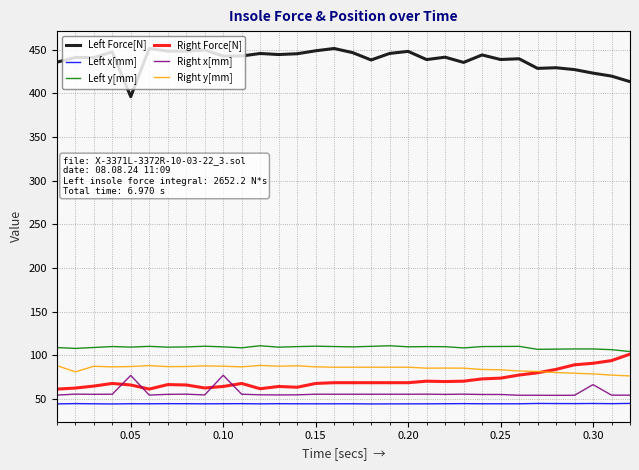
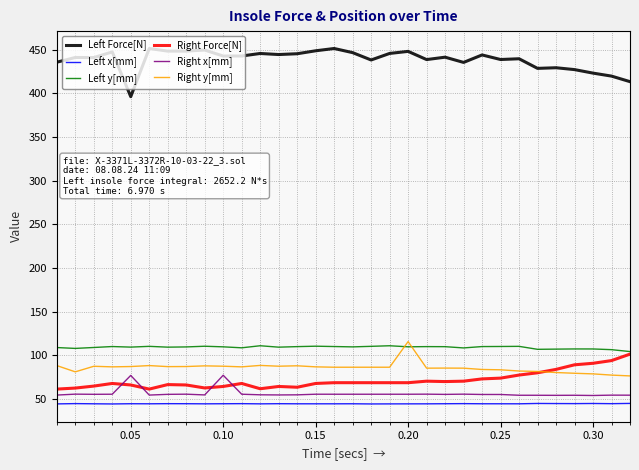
  {
    "Left Force[N]": {
      "0.05": 400,
      "0.15": 450,
      "0.20": 450,
      "0.25": 440,
      "0.30": 420
    },
    "Left x[mm]": {
      "0.05": 40,
      "0.10": 40,
      "0.15": 40,
      "0.20": 40,
      "0.25": 40,
      "0.30": 40
    },
    "Left y[mm]": {
      "0.05": 110,
      "0.10": 110,
      "0.15": 110,
      "0.20": 110,
      "0.25": 110,
      "0.30": 110
    },
    "Right Force[N]": {
      "0.05": 70,
      "0.10": 60,
      "0.15": 70,
      "0.20": 70,
      "0.25": 70,
      "0.30": 90
    },
    "Right x[mm]": {
      "0.05": 80,
      "0.10": 80,
      "0.15": 60,
      "0.20": 60,
      "0.25": 60,
-     "0.30": 70
+     "0.30": 50
    },
    "Right y[mm]": {
      "0.05": 90,
      "0.10": 90,
      "0.15": 90,
-     "0.20": 90,
+     "0.20": 120,
      "0.25": 80,
      "0.30": 80
    }
  }
